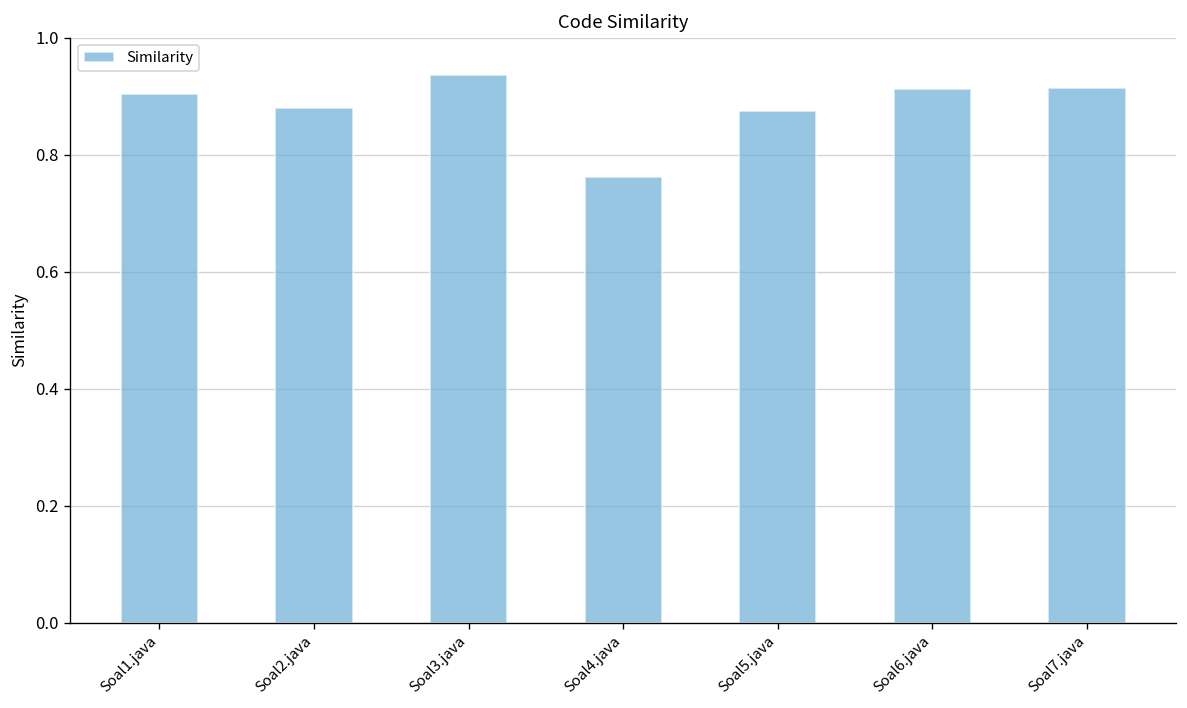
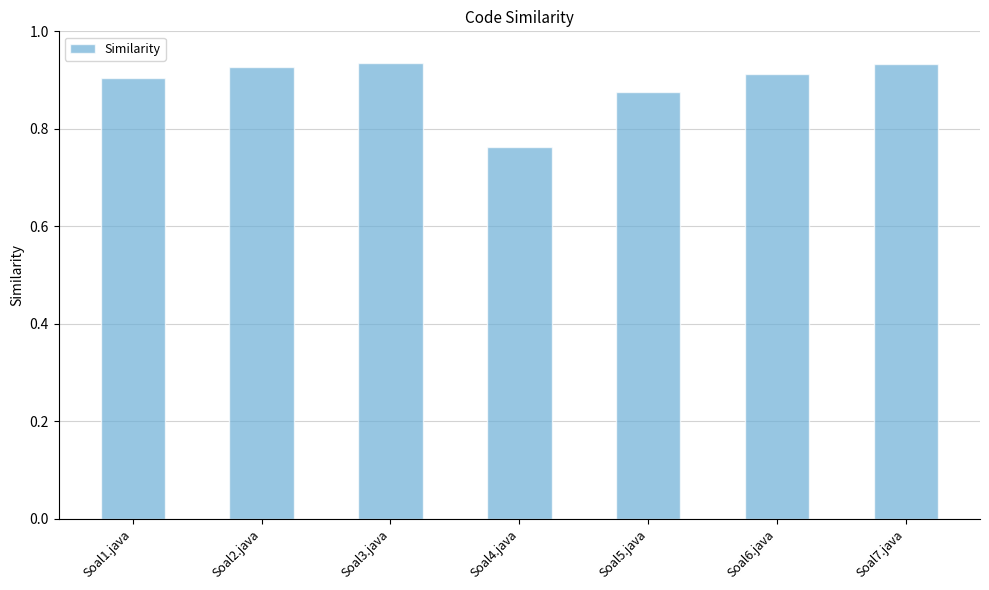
  {
    "Soal1.java": 0.90,
-   "Soal2.java": 0.88,
+   "Soal2.java": 0.93,
    "Soal3.java": 0.94,
    "Soal4.java": 0.76,
    "Soal5.java": 0.88,
    "Soal6.java": 0.91,
-   "Soal7.java": 0.91
+   "Soal7.java": 0.93
  }
